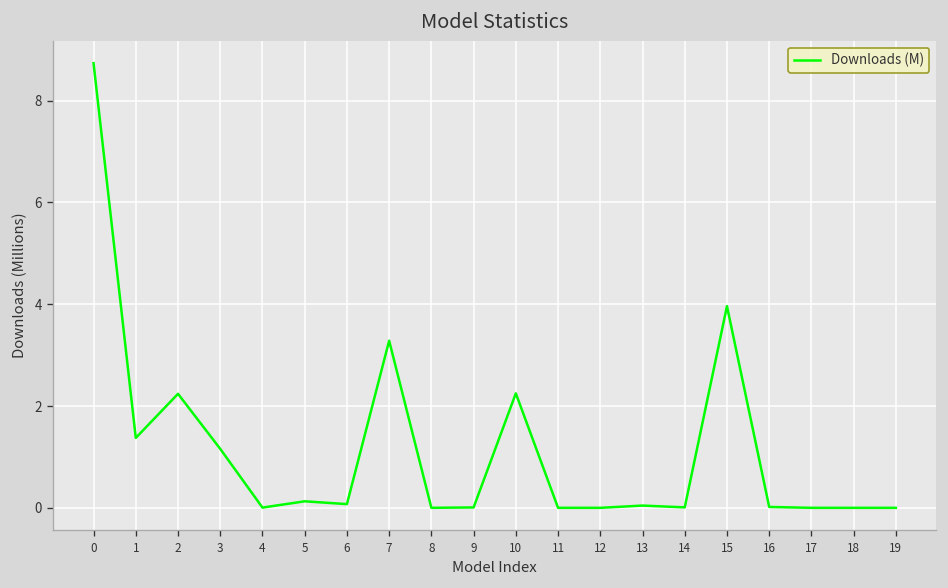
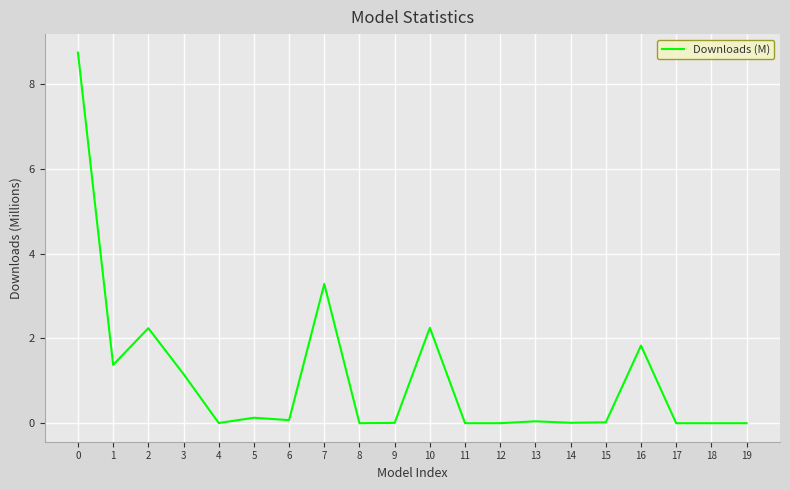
  {
    "0": 8.7,
    "1": 1.4,
    "2": 2.2,
    "3": 1.2,
    "4": 0.0,
    "5": 0.1,
    "6": 0.1,
    "7": 3.3,
    "8": 0.0,
    "9": 0.0,
    "10": 2.2,
    "11": 0.0,
    "12": 0.0,
    "13": 0.0,
    "14": 0.0,
-   "15": 4.0,
-   "16": 0.0,
+   "15": 0.0,
+   "16": 1.8,
    "17": 0.0,
    "18": 0.0,
    "19": 0.0
  }
